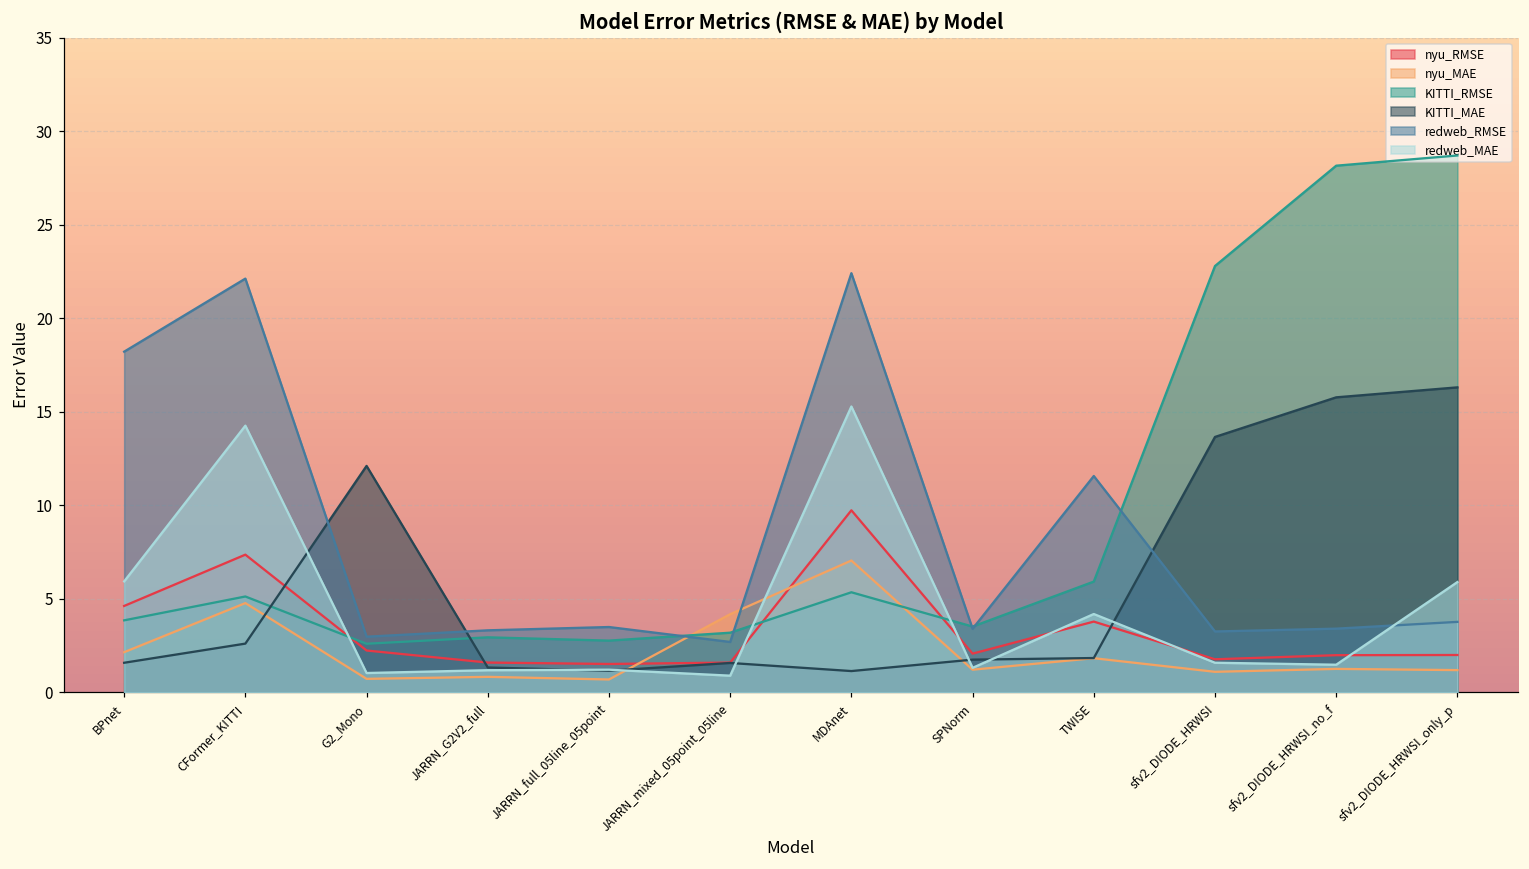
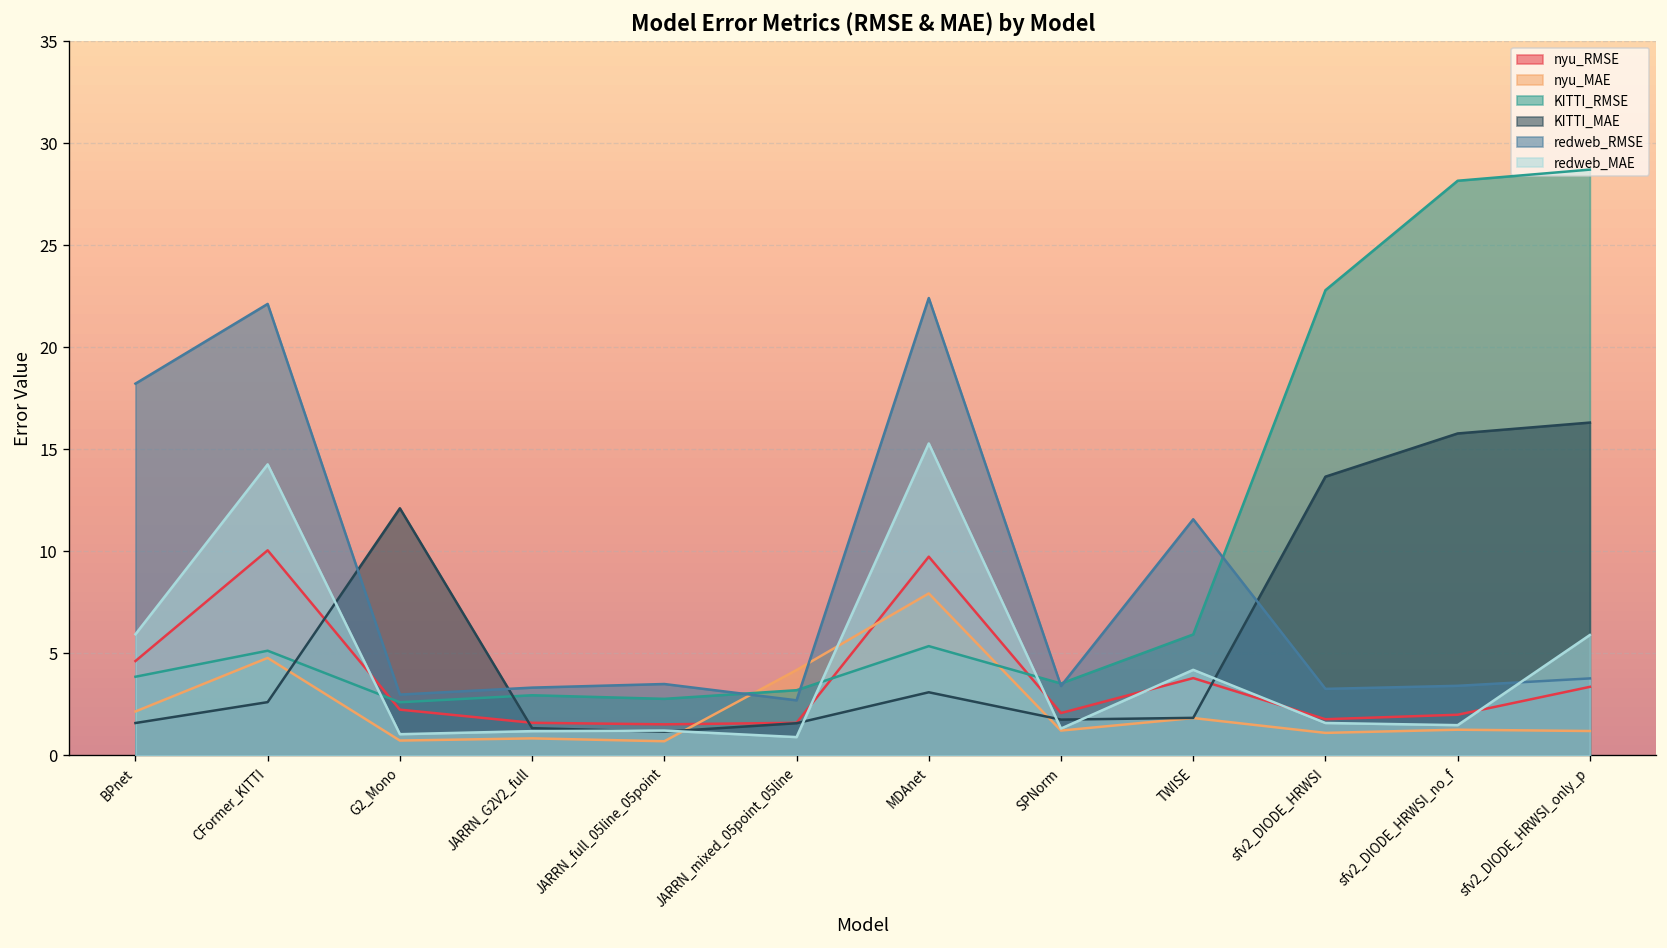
  {
    "nyu_RMSE": {
      "BPnet": 4.6,
-     "CFormer_KITTI": 7.4,
+     "CFormer_KITTI": 10.0,
      "G2_Mono": 2.2,
      "JARRN_G2V2_full": 1.6,
      "JARRN_full_05line_05point": 1.5,
      "MDAnet": 9.7,
      "SPNorm": 2.1,
      "TWISE": 3.8,
      "sfv2_DIODE_HRWSI": 1.8,
      "sfv2_DIODE_HRWSI_no_f": 2.0,
-     "sfv2_DIODE_HRWSI_only_p": 2.0
+     "sfv2_DIODE_HRWSI_only_p": 3.4
    },
    "nyu_MAE": {
      "BPnet": 2.2,
      "CFormer_KITTI": 4.8,
      "G2_Mono": 0.7,
      "JARRN_G2V2_full": 0.8,
      "JARRN_full_05line_05point": 0.7,
      "JARRN_mixed_05point_05line": 4.2,
-     "MDAnet": 7.1,
+     "MDAnet": 7.9,
      "sfv2_DIODE_HRWSI": 1.1,
      "sfv2_DIODE_HRWSI_no_f": 1.3,
      "sfv2_DIODE_HRWSI_only_p": 1.2
    },
    "KITTI_MAE": {
      "BPnet": 1.6,
      "CFormer_KITTI": 2.6,
      "G2_Mono": 12.1,
-     "MDAnet": 1.1,
+     "MDAnet": 3.1,
      "SPNorm": 1.8,
      "sfv2_DIODE_HRWSI": 13.7,
      "sfv2_DIODE_HRWSI_no_f": 15.8,
      "sfv2_DIODE_HRWSI_only_p": 16.3
    },
    "redweb_MAE": {
      "BPnet": 5.9,
      "CFormer_KITTI": 14.3,
      "G2_Mono": 1.0,
      "JARRN_mixed_05point_05line": 0.9,
      "MDAnet": 15.3,
      "TWISE": 4.2,
      "sfv2_DIODE_HRWSI": 1.6,
      "sfv2_DIODE_HRWSI_no_f": 1.5,
      "sfv2_DIODE_HRWSI_only_p": 5.9
    }
  }
